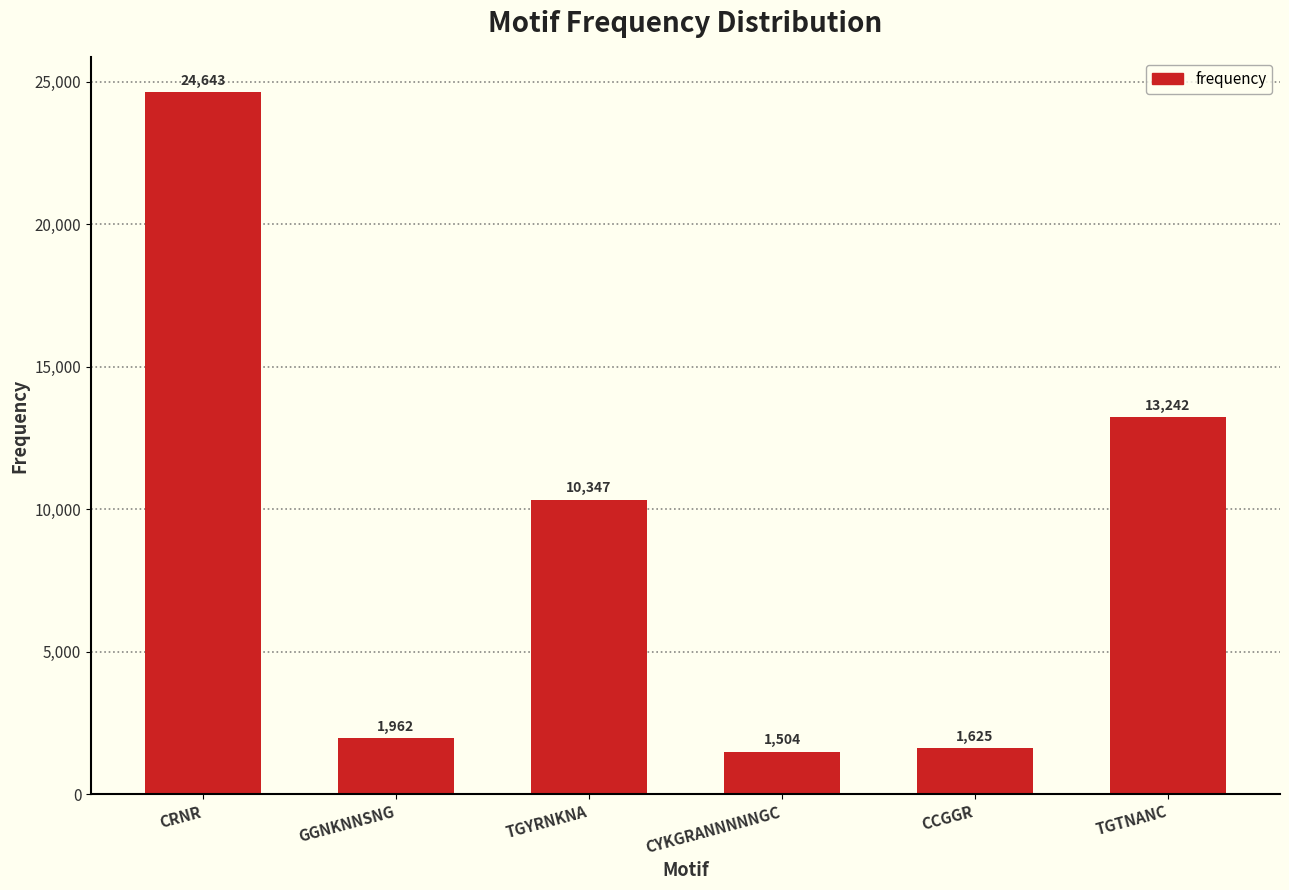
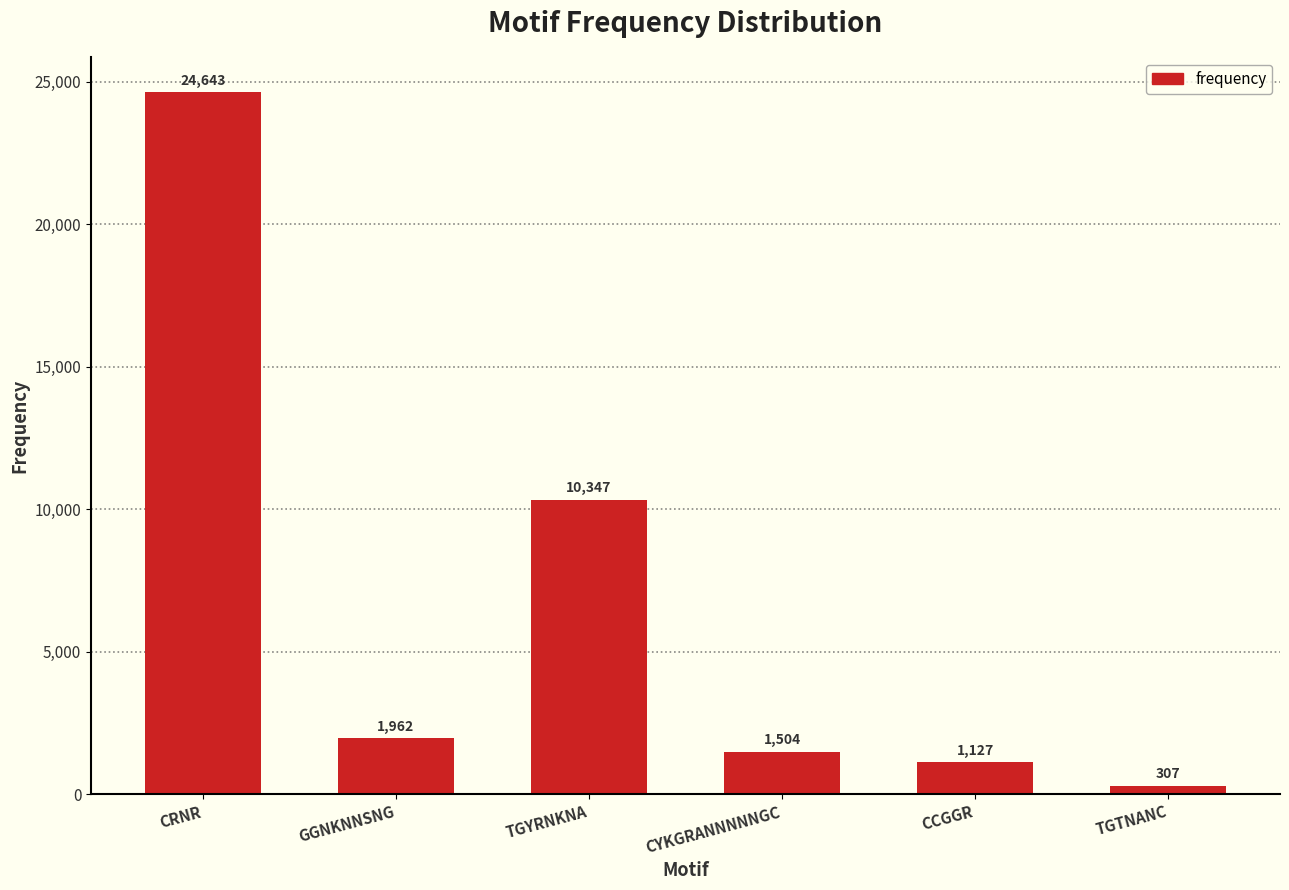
  {
    "CRNR": "24,643",
    "GGNKNNSNG": "1,962",
    "TGYRNKNA": "10,347",
    "CYKGRANNNNNGC": "1,504",
-   "CCGGR": "1,625",
-   "TGTNANC": "13,242"
+   "CCGGR": "1,127",
+   "TGTNANC": "307"
  }
